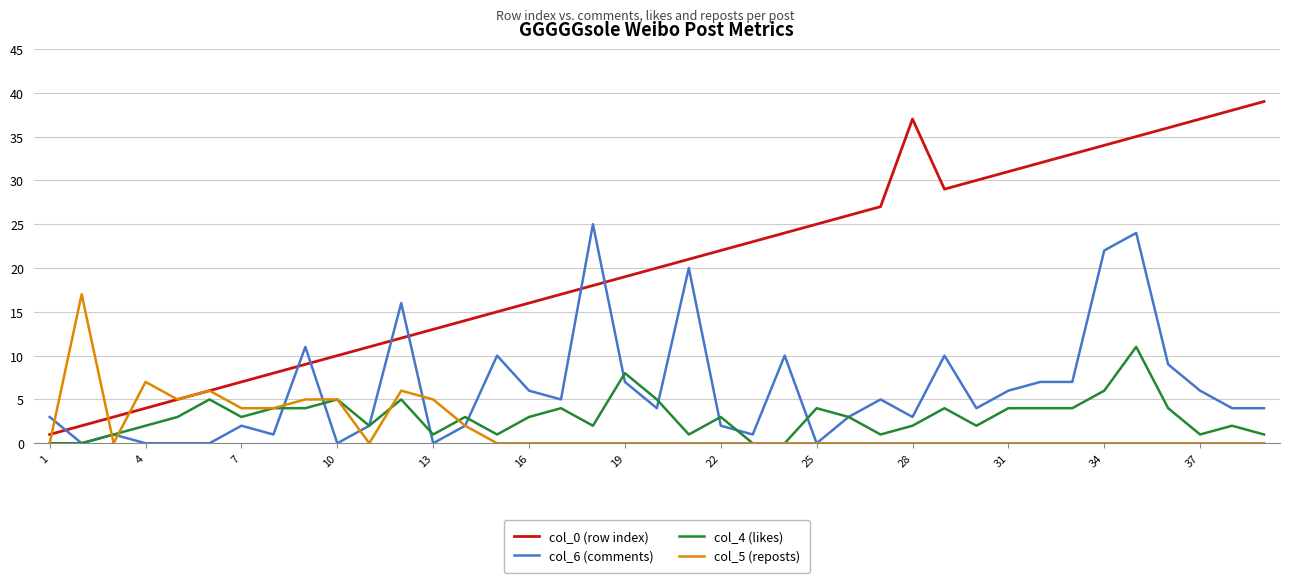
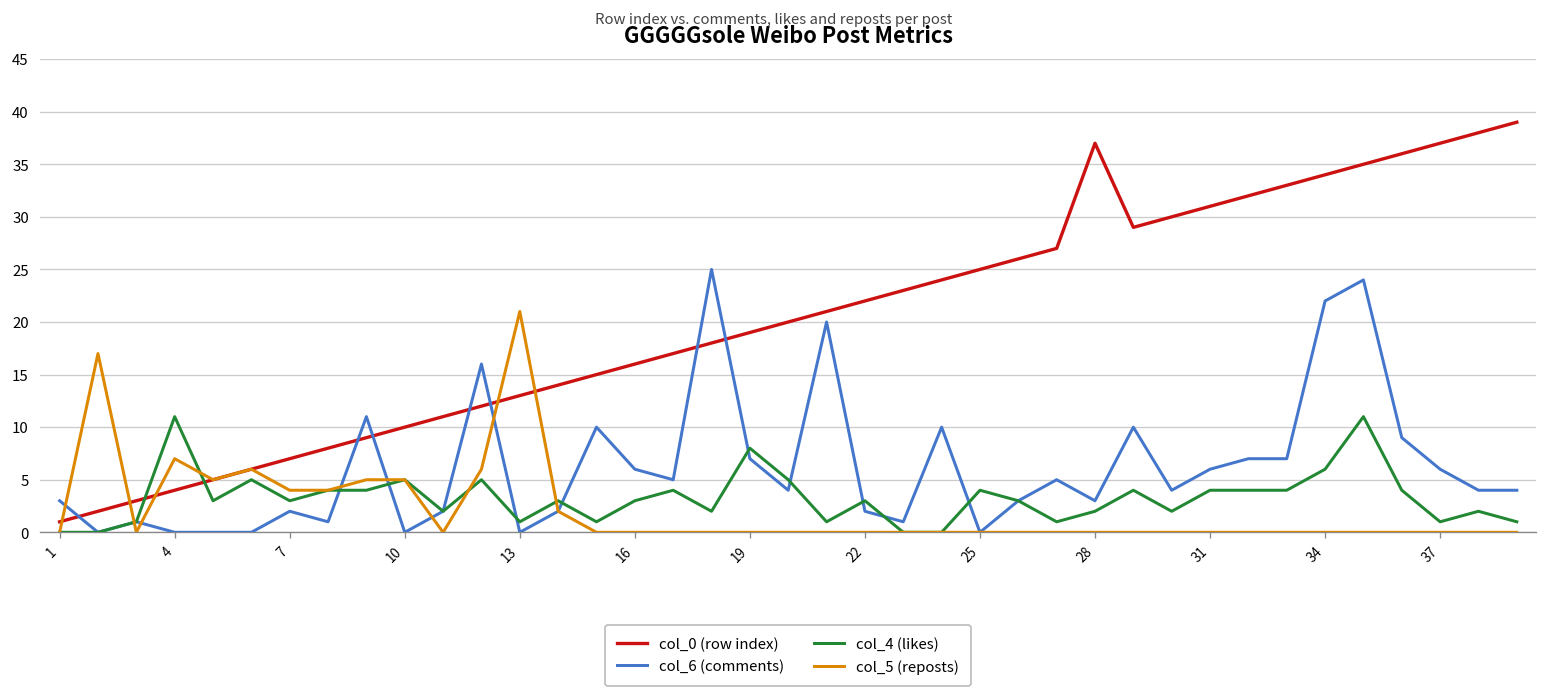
  {
    "col_0 (row index)": {
      "1": 1,
      "4": 4,
      "7": 7,
      "10": 10,
      "13": 13,
      "16": 16,
      "19": 19,
      "22": 22,
      "25": 25,
      "28": 37,
      "31": 31,
      "34": 34,
      "37": 37
    },
    "col_6 (comments)": {
      "1": 3,
      "4": 0,
      "7": 2,
      "10": 0,
      "13": 0,
      "16": 6,
      "19": 7,
      "22": 2,
      "28": 3,
      "31": 6,
      "34": 22,
      "37": 6
    },
    "col_4 (likes)": {
-     "4": 2,
+     "4": 11,
      "7": 3,
      "13": 1,
      "16": 3,
      "19": 8,
      "22": 3,
      "25": 4,
      "28": 2,
      "31": 4,
      "34": 6,
      "37": 1
    },
    "col_5 (reposts)": {
      "4": 7,
      "7": 4,
-     "13": 5,
+     "13": 21,
      "16": 0,
      "19": 0,
      "22": 0,
      "28": 0,
      "31": 0,
      "34": 0,
      "37": 0
    }
  }
